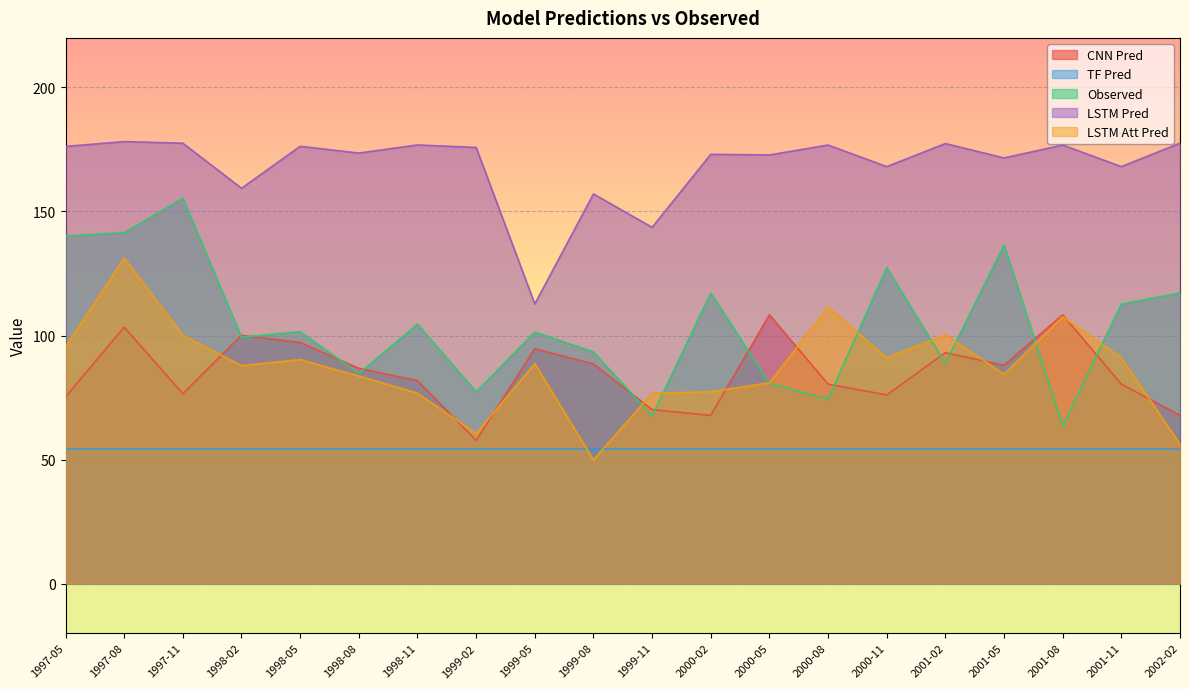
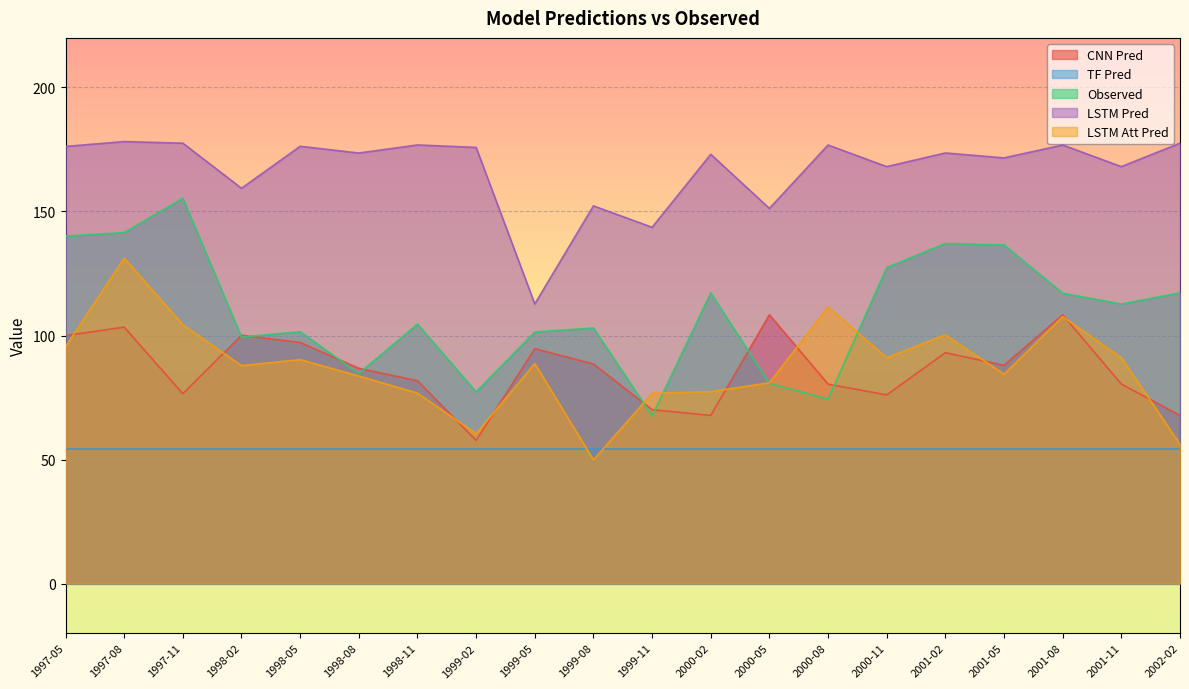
  {
    "CNN Pred": {
-     "1997-05": 75,
+     "1997-05": 100,
      "1997-08": 103,
      "1997-11": 77,
      "1998-05": 97,
      "1998-08": 87,
      "1998-11": 82,
      "1999-02": 58,
      "1999-05": 95,
      "1999-08": 89,
      "1999-11": 70,
      "2000-02": 68,
      "2000-05": 108,
      "2000-08": 80,
      "2000-11": 76,
      "2001-02": 93,
      "2001-05": 88,
      "2001-11": 80,
      "2002-02": 68
    },
    "TF Pred": {
      "1997-05": 54,
      "1997-08": 54,
      "1997-11": 54,
      "1998-02": 54,
      "1998-05": 54,
      "1998-08": 54,
      "1998-11": 54,
      "1999-02": 54,
      "1999-05": 54,
      "1999-08": 54,
      "1999-11": 54,
      "2000-02": 54,
      "2000-05": 54,
      "2000-08": 54,
      "2000-11": 54,
      "2001-02": 54,
      "2001-05": 54,
      "2001-08": 54,
      "2001-11": 54,
      "2002-02": 54
    },
    "Observed": {
      "1997-05": 140,
      "1997-08": 142,
      "1997-11": 155,
      "1998-05": 102,
      "1998-11": 105,
      "1999-02": 77,
      "1999-05": 101,
-     "1999-08": 93,
+     "1999-08": 103,
      "1999-11": 68,
      "2000-02": 117,
      "2000-08": 74,
      "2000-11": 127,
-     "2001-02": 89,
+     "2001-02": 137,
      "2001-05": 137,
-     "2001-08": 64,
+     "2001-08": 117,
      "2001-11": 113,
      "2002-02": 117
    },
    "LSTM Pred": {
      "1997-05": 176,
      "1997-08": 178,
      "1997-11": 178,
      "1998-02": 159,
      "1998-05": 176,
      "1998-08": 174,
      "1998-11": 177,
      "1999-02": 176,
      "1999-05": 113,
-     "1999-08": 157,
+     "1999-08": 152,
      "1999-11": 144,
      "2000-02": 173,
-     "2000-05": 173,
+     "2000-05": 151,
      "2000-08": 177,
      "2000-11": 168,
-     "2001-02": 177,
+     "2001-02": 174,
      "2001-05": 172,
      "2001-08": 177,
      "2001-11": 168,
      "2002-02": 178
    },
    "LSTM Att Pred": {
      "1997-05": 95,
      "1997-08": 131,
-     "1997-11": 100,
+     "1997-11": 104,
      "1998-02": 88,
      "1998-05": 90,
      "1998-11": 77,
      "1999-02": 60,
      "1999-05": 89,
      "1999-08": 50,
      "1999-11": 77,
      "2000-02": 77,
      "2000-08": 112,
      "2000-11": 91,
      "2001-02": 100,
      "2001-05": 84,
      "2001-11": 91,
      "2002-02": 56
    }
  }
